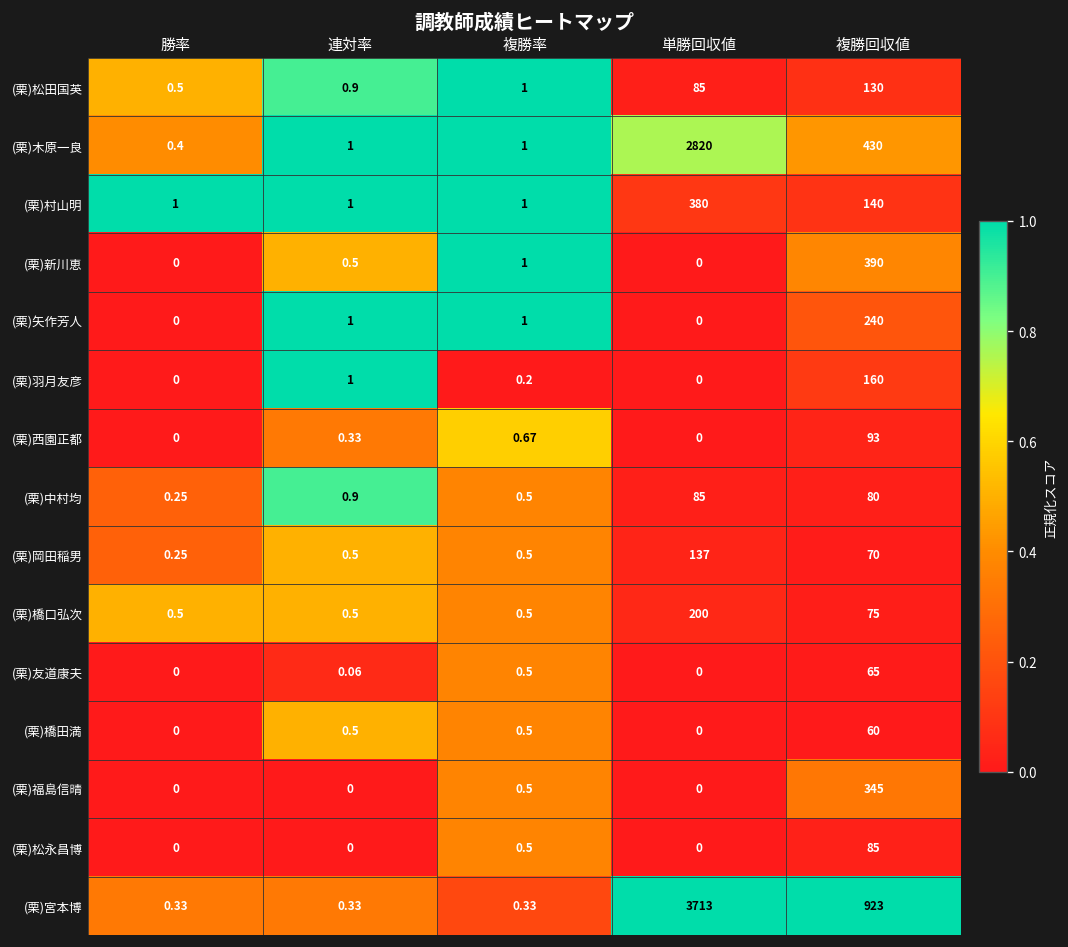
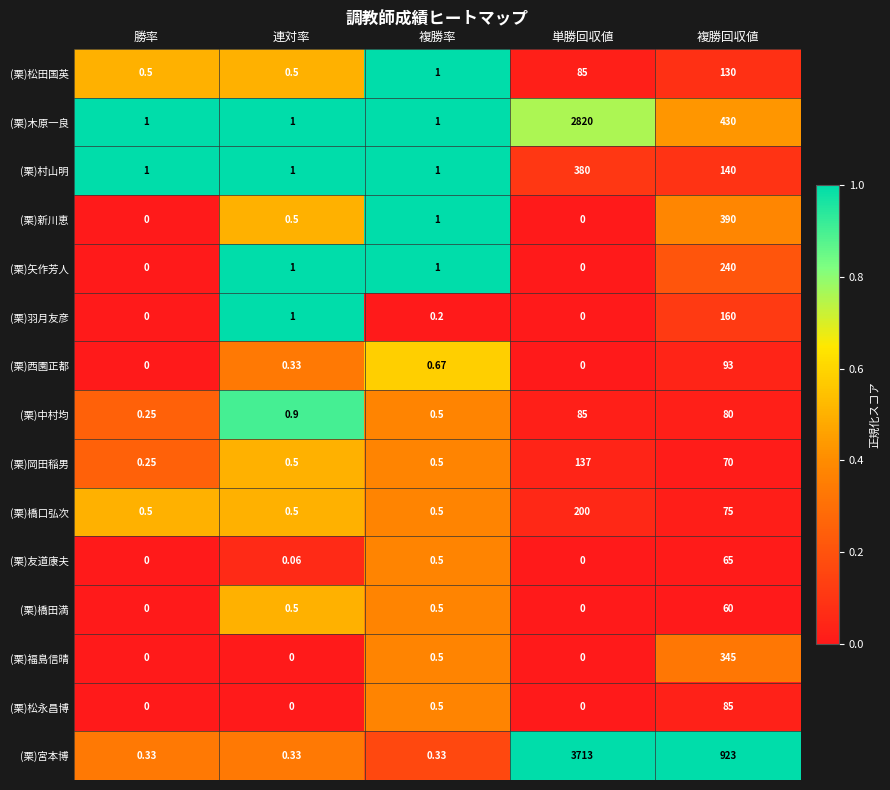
  {
    "(栗)松田国英": {
      "勝率": 0.5,
-     "連対率": 0.9,
+     "連対率": 0.5,
      "複勝率": 1,
      "単勝回収値": 85,
      "複勝回収値": 130
    },
    "(栗)木原一良": {
-     "勝率": 0.4,
+     "勝率": 1,
      "連対率": 1,
      "複勝率": 1,
      "単勝回収値": 2820,
      "複勝回収値": 430
    },
    "(栗)村山明": {
      "勝率": 1,
      "連対率": 1,
      "複勝率": 1,
      "単勝回収値": 380,
      "複勝回収値": 140
    },
    "(栗)新川恵": {
      "勝率": 0,
      "連対率": 0.5,
      "複勝率": 1,
      "単勝回収値": 0,
      "複勝回収値": 390
    },
    "(栗)矢作芳人": {
      "勝率": 0,
      "連対率": 1,
      "複勝率": 1,
      "単勝回収値": 0,
      "複勝回収値": 240
    },
    "(栗)羽月友彦": {
      "勝率": 0,
      "連対率": 1,
      "複勝率": 0.2,
      "単勝回収値": 0,
      "複勝回収値": 160
    },
    "(栗)西園正都": {
      "勝率": 0,
      "連対率": 0.33,
      "複勝率": 0.67,
      "単勝回収値": 0,
      "複勝回収値": 93
    },
    "(栗)中村均": {
      "勝率": 0.25,
      "連対率": 0.9,
      "複勝率": 0.5,
      "単勝回収値": 85,
      "複勝回収値": 80
    },
    "(栗)岡田稲男": {
      "勝率": 0.25,
      "連対率": 0.5,
      "複勝率": 0.5,
      "単勝回収値": 137,
      "複勝回収値": 70
    },
    "(栗)橋口弘次": {
      "勝率": 0.5,
      "連対率": 0.5,
      "複勝率": 0.5,
      "単勝回収値": 200,
      "複勝回収値": 75
    },
    "(栗)友道康夫": {
      "勝率": 0,
      "連対率": 0.06,
      "複勝率": 0.5,
      "単勝回収値": 0,
      "複勝回収値": 65
    },
    "(栗)橋田満": {
      "勝率": 0,
      "連対率": 0.5,
      "複勝率": 0.5,
      "単勝回収値": 0,
      "複勝回収値": 60
    },
    "(栗)福島信晴": {
      "勝率": 0,
      "連対率": 0,
      "複勝率": 0.5,
      "単勝回収値": 0,
      "複勝回収値": 345
    },
    "(栗)松永昌博": {
      "勝率": 0,
      "連対率": 0,
      "複勝率": 0.5,
      "単勝回収値": 0,
      "複勝回収値": 85
    },
    "(栗)宮本博": {
      "勝率": 0.33,
      "連対率": 0.33,
      "複勝率": 0.33,
      "単勝回収値": 3713,
      "複勝回収値": 923
    }
  }
